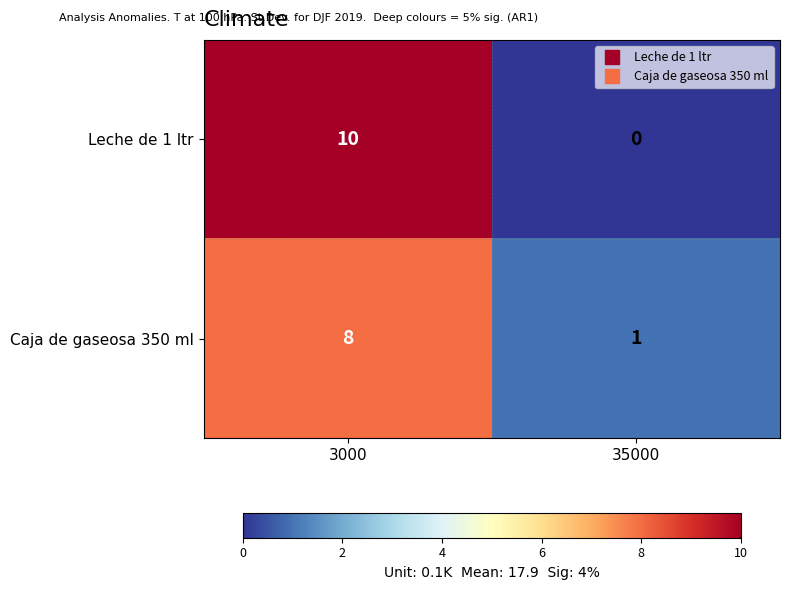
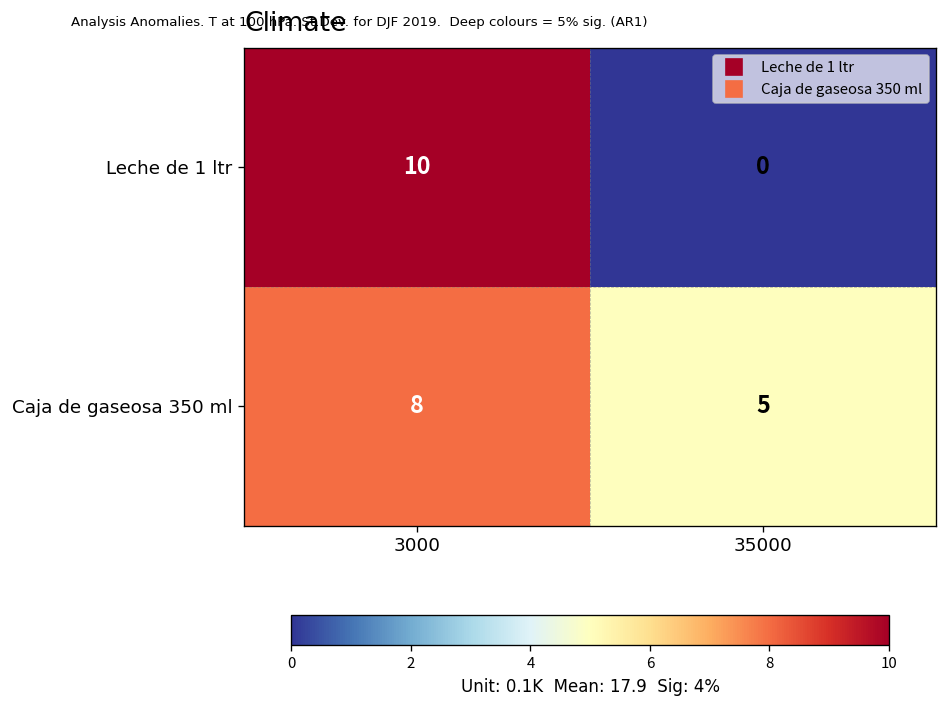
  {
    "Leche de 1 ltr": {
      "3000": 10,
      "35000": 0
    },
    "Caja de gaseosa 350 ml": {
      "3000": 8,
-     "35000": 1
+     "35000": 5
    }
  }
